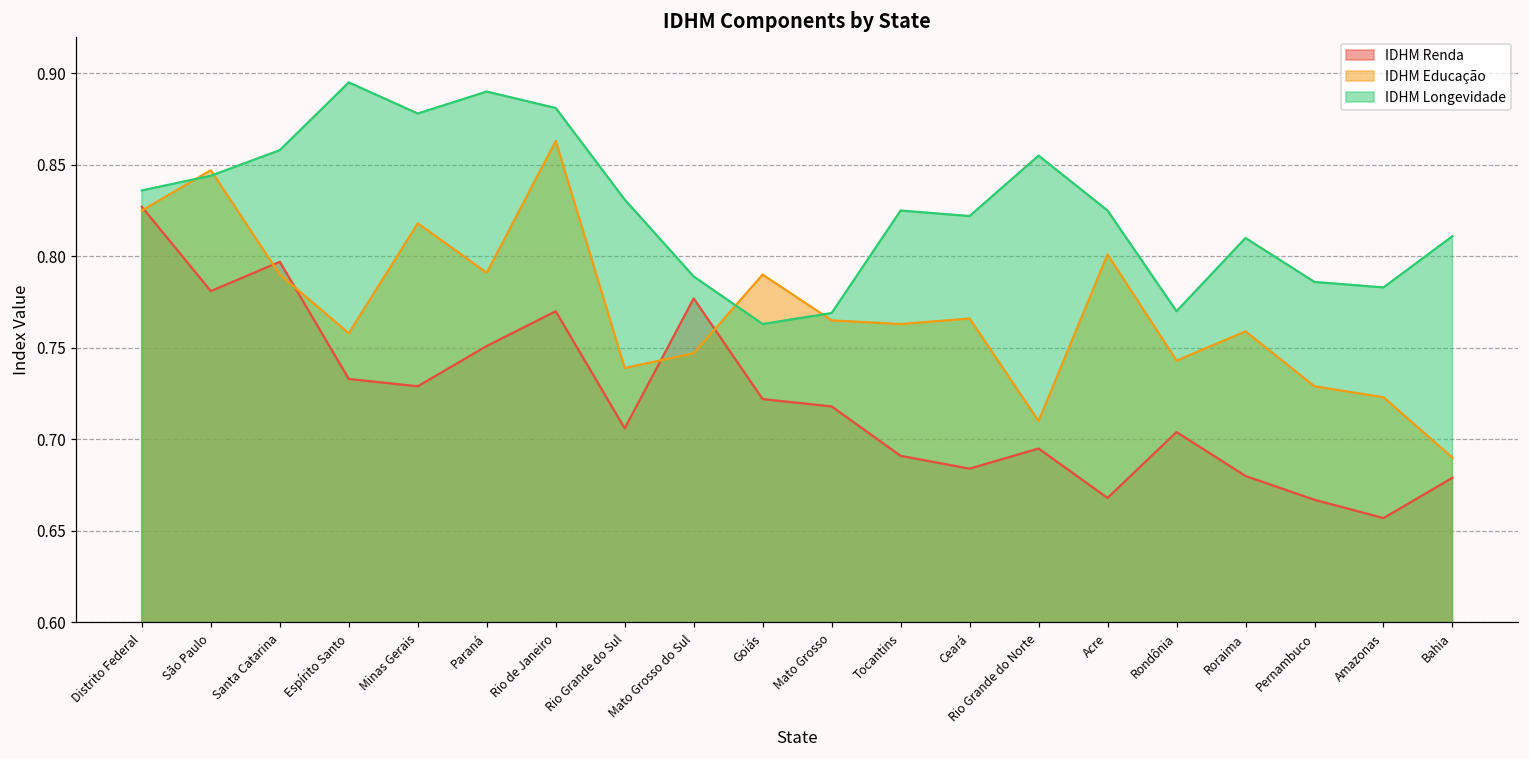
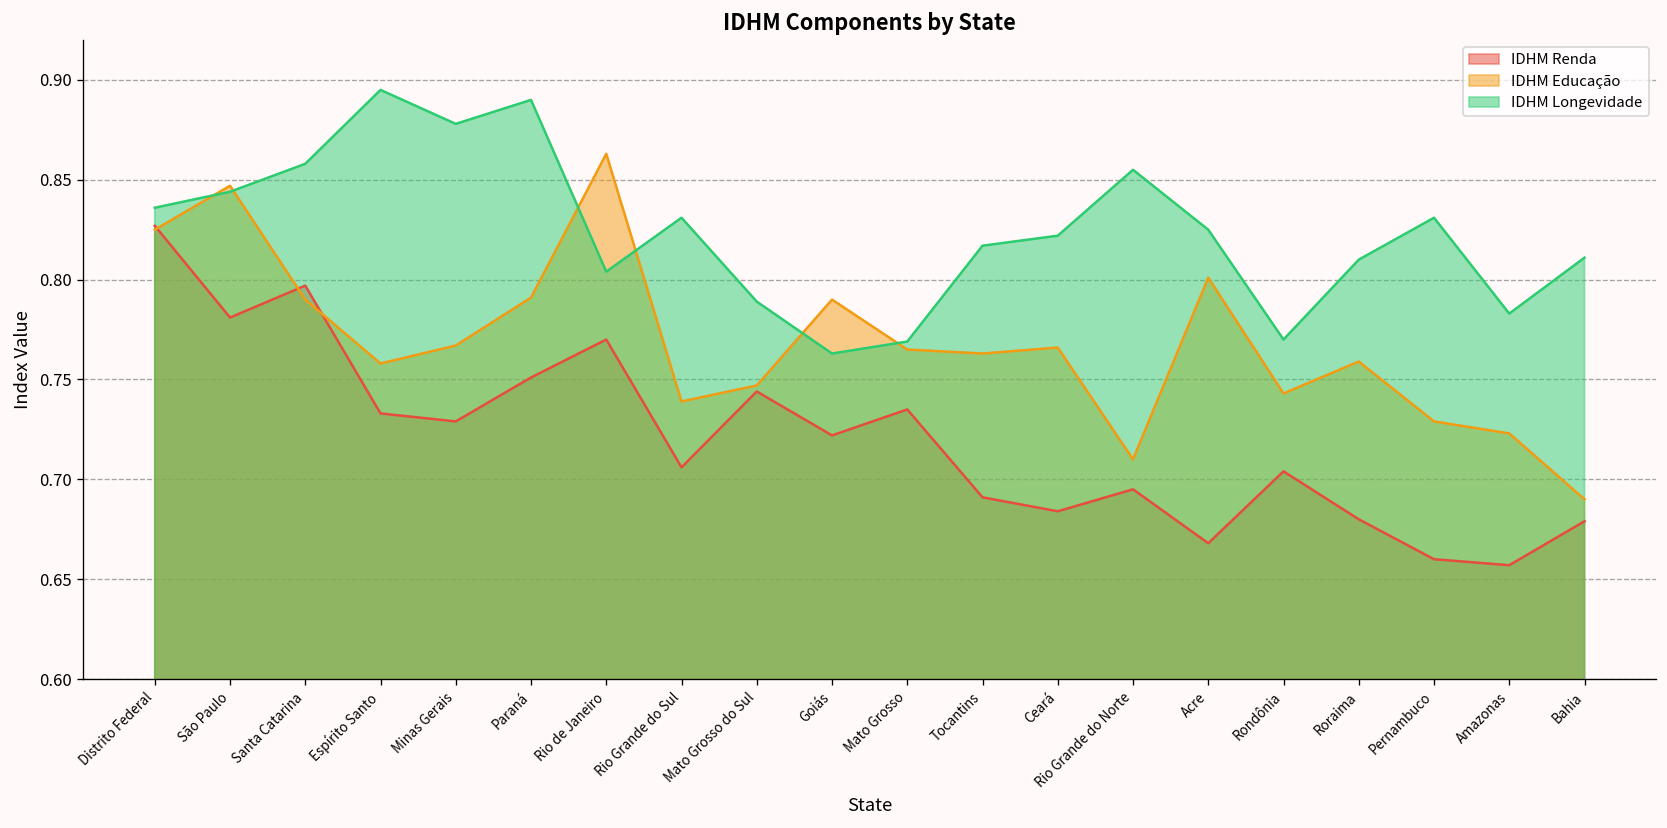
  {
    "IDHM Renda": {
      "Distrito Federal": 0.827,
      "São Paulo": 0.781,
      "Santa Catarina": 0.797,
      "Espírito Santo": 0.733,
      "Minas Gerais": 0.729,
      "Paraná": 0.751,
      "Rio de Janeiro": 0.770,
      "Rio Grande do Sul": 0.706,
-     "Mato Grosso do Sul": 0.777,
+     "Mato Grosso do Sul": 0.744,
      "Goiás": 0.722,
-     "Mato Grosso": 0.718,
+     "Mato Grosso": 0.735,
      "Tocantins": 0.691,
      "Ceará": 0.684,
      "Rio Grande do Norte": 0.695,
      "Acre": 0.668,
      "Rondônia": 0.704,
      "Roraima": 0.680,
-     "Pernambuco": 0.667,
+     "Pernambuco": 0.660,
      "Amazonas": 0.657,
      "Bahia": 0.679
    },
    "IDHM Educação": {
      "Distrito Federal": 0.825,
      "São Paulo": 0.847,
      "Santa Catarina": 0.790,
      "Espírito Santo": 0.758,
-     "Minas Gerais": 0.818,
+     "Minas Gerais": 0.767,
      "Paraná": 0.791,
      "Rio de Janeiro": 0.863,
      "Rio Grande do Sul": 0.739,
      "Mato Grosso do Sul": 0.747,
      "Goiás": 0.790,
      "Mato Grosso": 0.765,
      "Tocantins": 0.763,
      "Ceará": 0.766,
      "Rio Grande do Norte": 0.710,
      "Acre": 0.801,
      "Rondônia": 0.743,
      "Roraima": 0.759,
      "Pernambuco": 0.729,
      "Amazonas": 0.723,
      "Bahia": 0.690
    },
    "IDHM Longevidade": {
      "Distrito Federal": 0.836,
      "São Paulo": 0.844,
      "Santa Catarina": 0.858,
      "Espírito Santo": 0.895,
      "Minas Gerais": 0.878,
      "Paraná": 0.890,
-     "Rio de Janeiro": 0.881,
+     "Rio de Janeiro": 0.804,
      "Rio Grande do Sul": 0.831,
      "Mato Grosso do Sul": 0.789,
      "Goiás": 0.763,
      "Mato Grosso": 0.769,
-     "Tocantins": 0.825,
+     "Tocantins": 0.817,
      "Ceará": 0.822,
      "Rio Grande do Norte": 0.855,
      "Acre": 0.825,
      "Rondônia": 0.770,
      "Roraima": 0.810,
-     "Pernambuco": 0.786,
+     "Pernambuco": 0.831,
      "Amazonas": 0.783,
      "Bahia": 0.811
    }
  }
